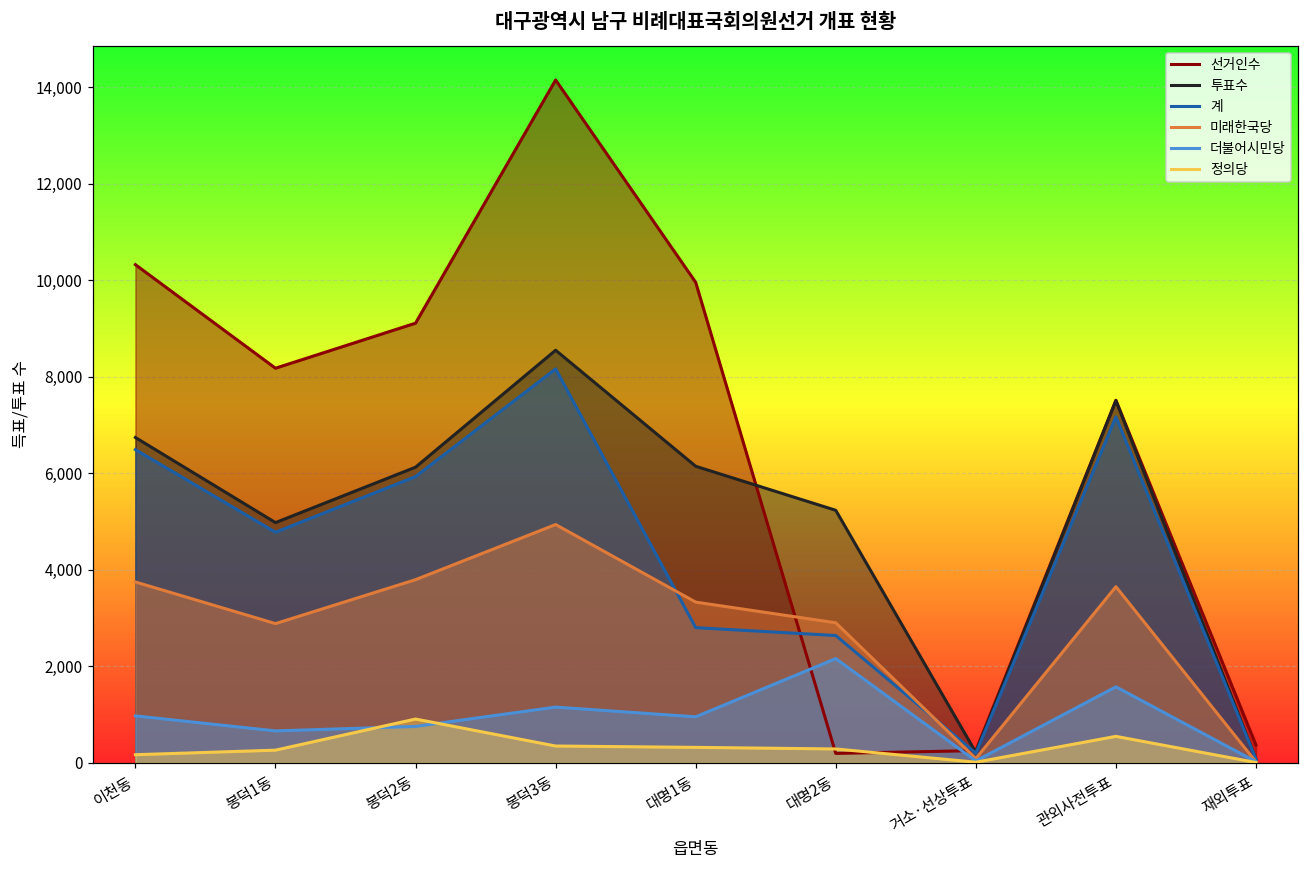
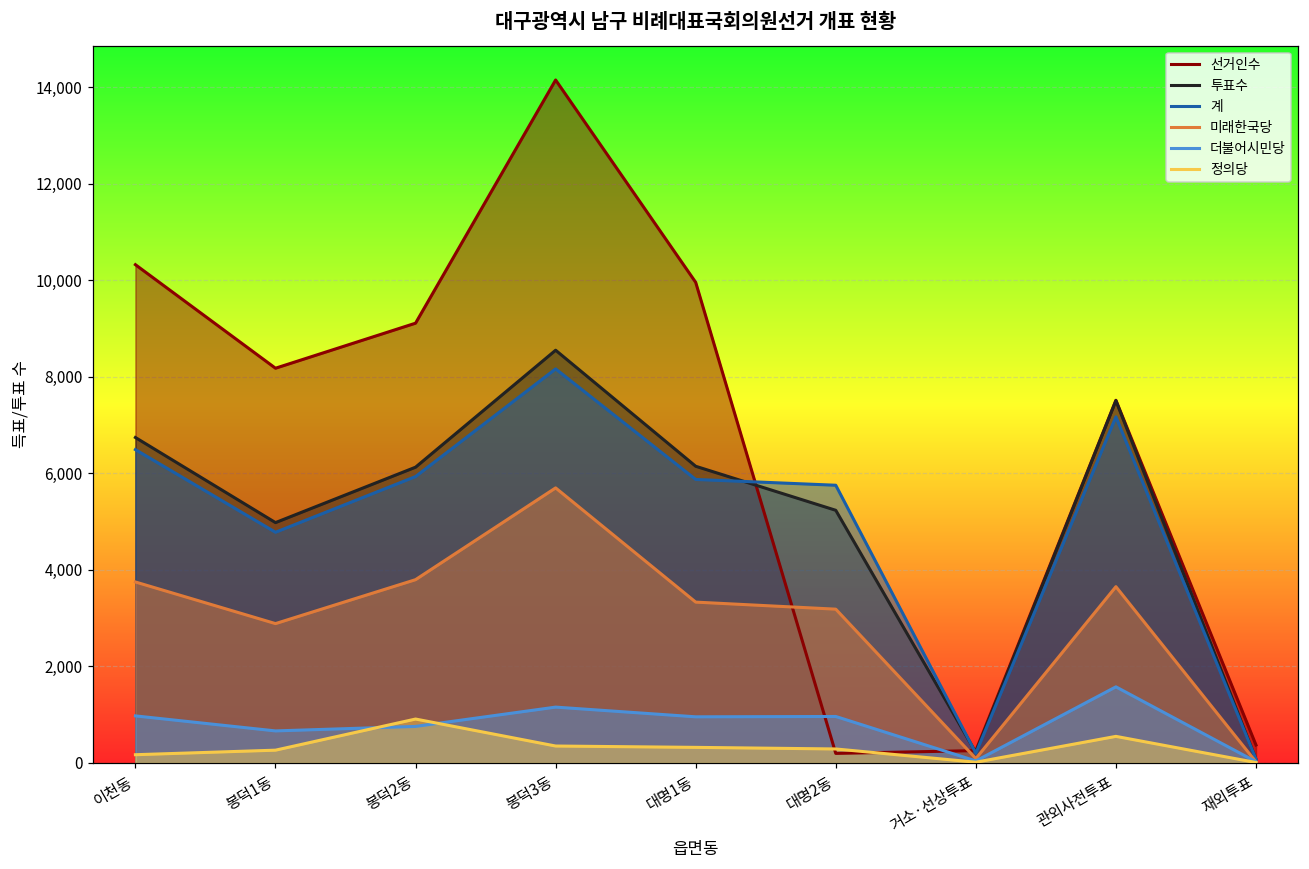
  {
    "선거인수": {
      "이천동": "10,300",
      "봉덕1동": "8,200",
      "봉덕2동": "9,100",
      "봉덕3동": "14,100",
      "대명1동": "10,000",
      "대명2동": "200",
      "재외투표": "400"
    },
    "투표수": {
      "이천동": "6,700",
      "봉덕1동": "5,000",
      "봉덕2동": "6,100",
      "봉덕3동": "8,500",
      "대명1동": "6,100",
      "대명2동": "5,200"
    },
    "계": {
      "이천동": "6,500",
      "봉덕1동": "4,800",
      "봉덕2동": "5,900",
      "봉덕3동": "8,200",
-     "대명1동": "2,800",
-     "대명2동": "2,600",
+     "대명1동": "5,900",
+     "대명2동": "5,800",
      "관외사전투표": "7,200"
    },
    "미래한국당": {
      "이천동": "3,700",
      "봉덕1동": "2,900",
      "봉덕2동": "3,800",
-     "봉덕3동": "4,900",
+     "봉덕3동": "5,700",
      "대명1동": "3,300",
-     "대명2동": "2,900",
+     "대명2동": "3,200",
      "관외사전투표": "3,600"
    },
    "더불어시민당": {
      "이천동": "1,000",
      "봉덕1동": "700",
      "봉덕2동": "800",
      "봉덕3동": "1,200",
      "대명1동": "1,000",
-     "대명2동": "2,200",
+     "대명2동": "1,000",
      "관외사전투표": "1,600"
    },
    "정의당": {
      "이천동": "200",
      "봉덕1동": "300",
      "봉덕2동": "900",
      "봉덕3동": "300",
      "대명1동": "300",
      "대명2동": "300",
      "관외사전투표": "500"
    }
  }
